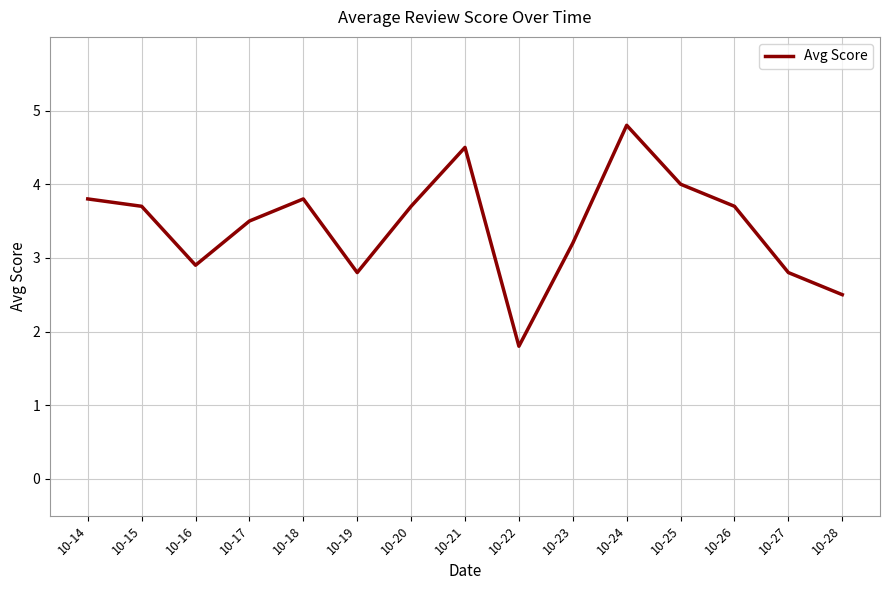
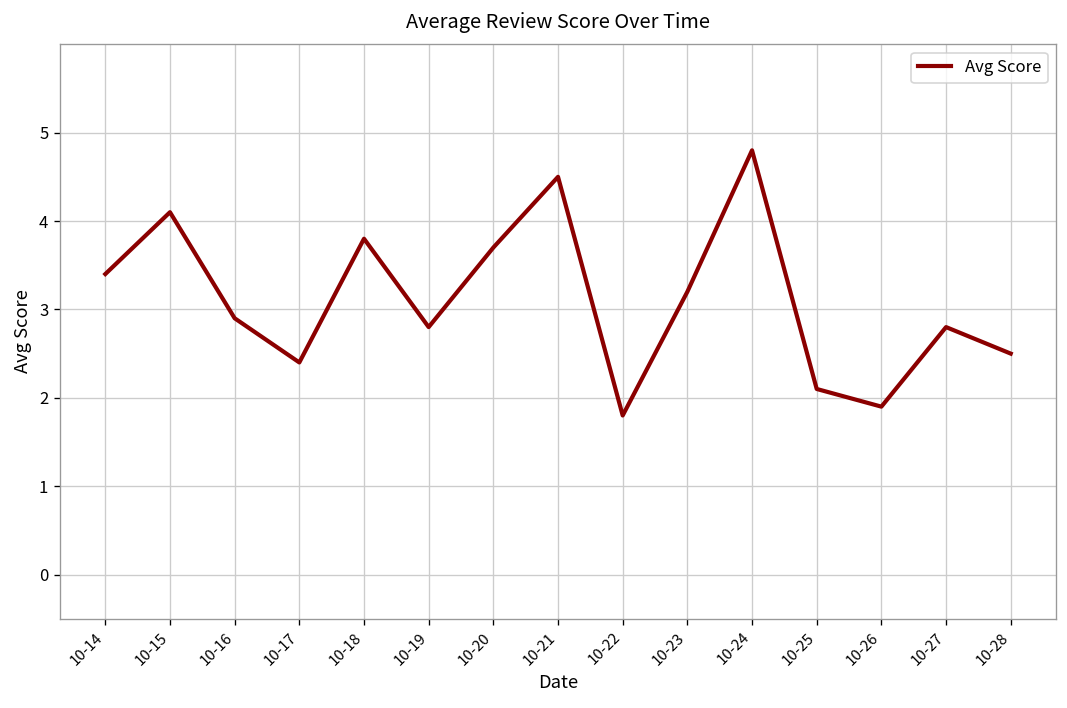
  {
-   "10-14": 3.8,
-   "10-15": 3.7,
+   "10-14": 3.4,
+   "10-15": 4.1,
    "10-16": 2.9,
-   "10-17": 3.5,
+   "10-17": 2.4,
    "10-18": 3.8,
    "10-19": 2.8,
    "10-20": 3.7,
    "10-21": 4.5,
    "10-22": 1.8,
    "10-23": 3.2,
    "10-24": 4.8,
-   "10-25": 4.0,
-   "10-26": 3.7,
+   "10-25": 2.1,
+   "10-26": 1.9,
    "10-27": 2.8,
    "10-28": 2.5
  }
